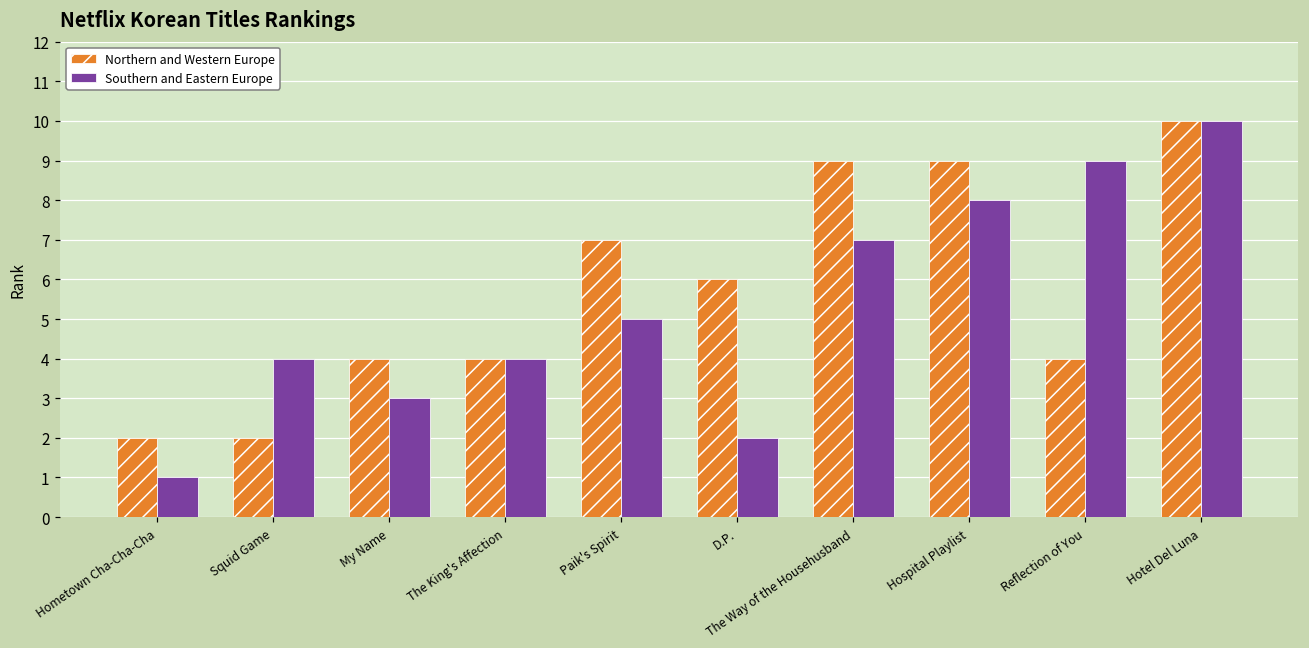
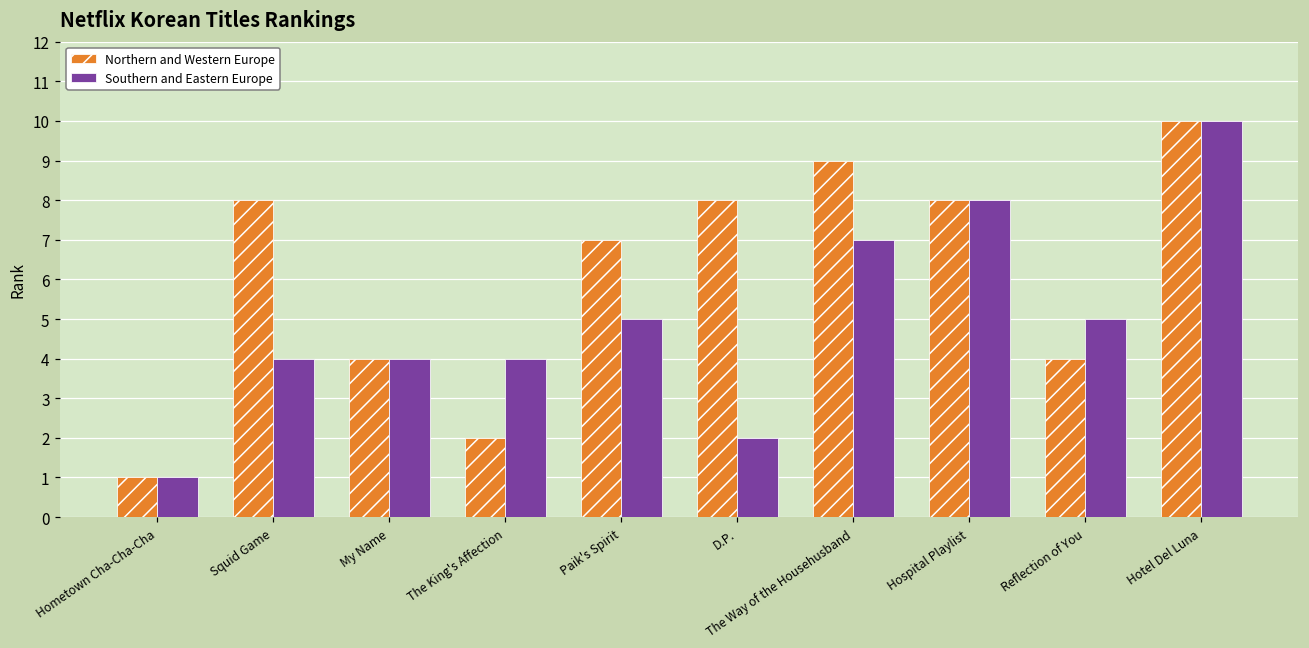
  {
    "Northern and Western Europe": {
-     "Hometown Cha-Cha-Cha": 2,
-     "Squid Game": 2,
+     "Hometown Cha-Cha-Cha": 1,
+     "Squid Game": 8,
      "My Name": 4,
-     "The King's Affection": 4,
+     "The King's Affection": 2,
      "Paik's Spirit": 7,
-     "D.P.": 6,
+     "D.P.": 8,
      "The Way of the Househusband": 9,
-     "Hospital Playlist": 9,
+     "Hospital Playlist": 8,
      "Reflection of You": 4,
      "Hotel Del Luna": 10
    },
    "Southern and Eastern Europe": {
      "Hometown Cha-Cha-Cha": 1,
      "Squid Game": 4,
-     "My Name": 3,
+     "My Name": 4,
      "The King's Affection": 4,
      "Paik's Spirit": 5,
      "D.P.": 2,
      "The Way of the Househusband": 7,
      "Hospital Playlist": 8,
-     "Reflection of You": 9,
+     "Reflection of You": 5,
      "Hotel Del Luna": 10
    }
  }
